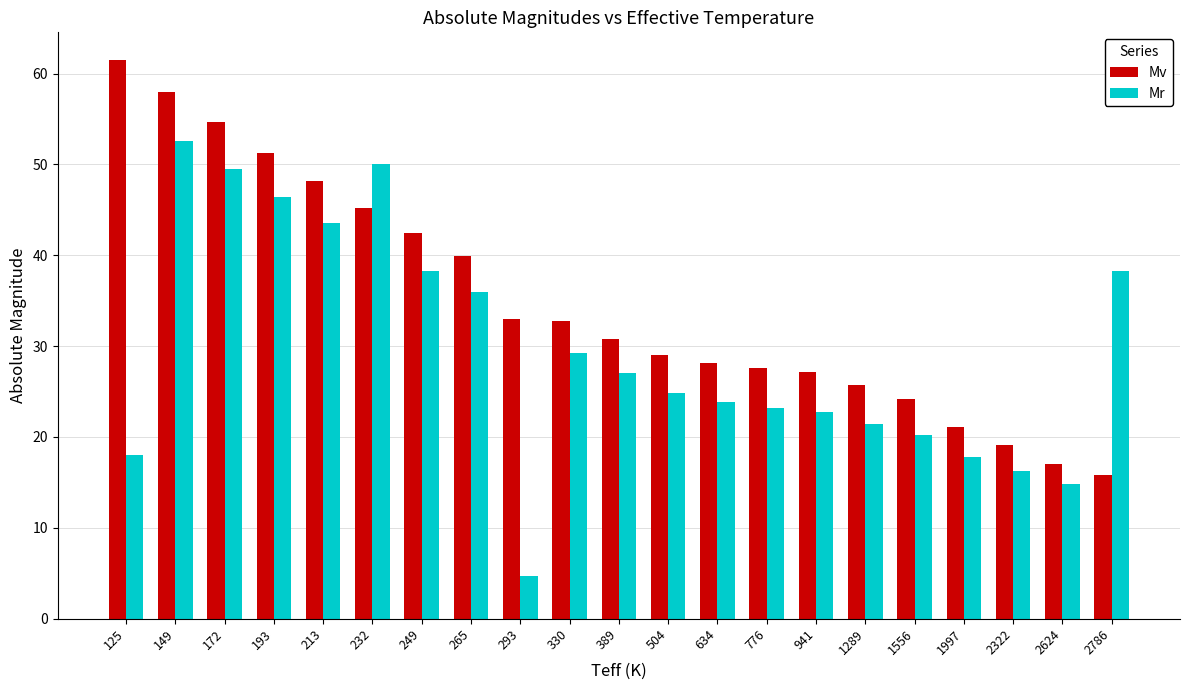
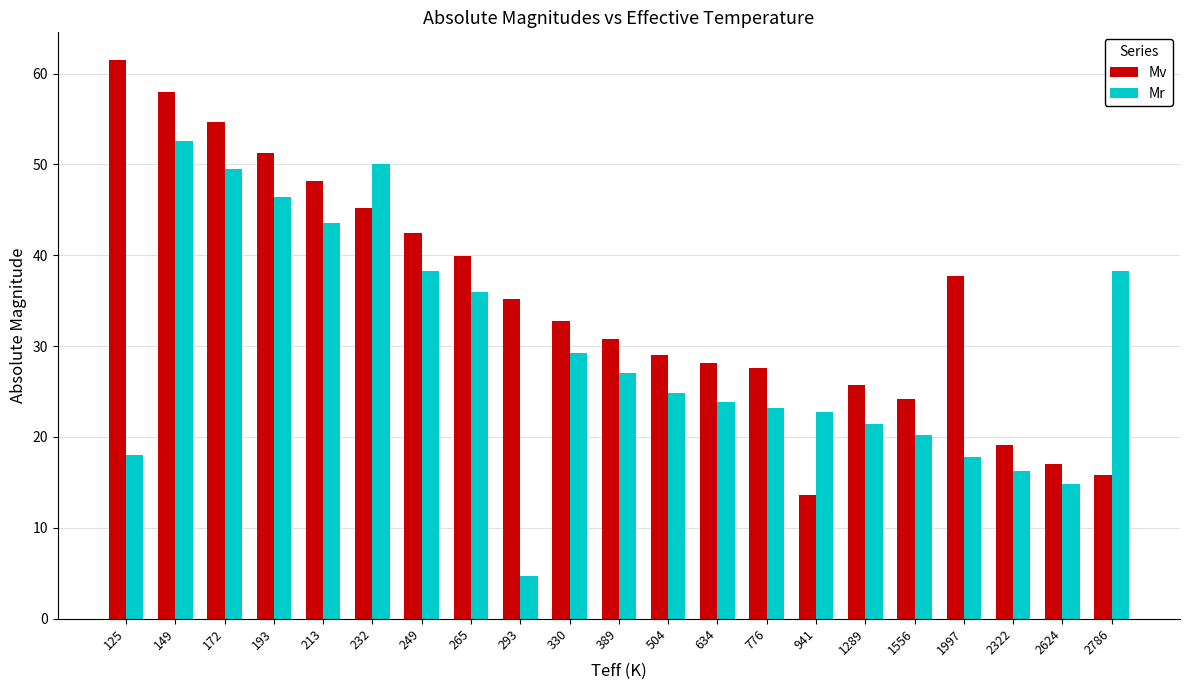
  {
    "Mv": {
      "125": 61,
      "149": 58,
      "172": 55,
      "193": 51,
      "213": 48,
      "232": 45,
      "249": 42,
      "265": 40,
-     "293": 33,
+     "293": 35,
      "330": 33,
      "389": 31,
      "504": 29,
      "634": 28,
      "776": 28,
-     "941": 27,
+     "941": 14,
      "1289": 26,
      "1556": 24,
-     "1997": 21,
+     "1997": 38,
      "2322": 19,
      "2624": 17,
      "2786": 16
    },
    "Mr": {
      "125": 18,
      "149": 53,
      "172": 49,
      "193": 46,
      "213": 44,
      "232": 50,
      "249": 38,
      "265": 36,
      "293": 5,
      "330": 29,
      "389": 27,
      "504": 25,
      "634": 24,
      "776": 23,
      "941": 23,
      "1289": 21,
      "1556": 20,
      "1997": 18,
      "2322": 16,
      "2624": 15,
      "2786": 38
    }
  }
